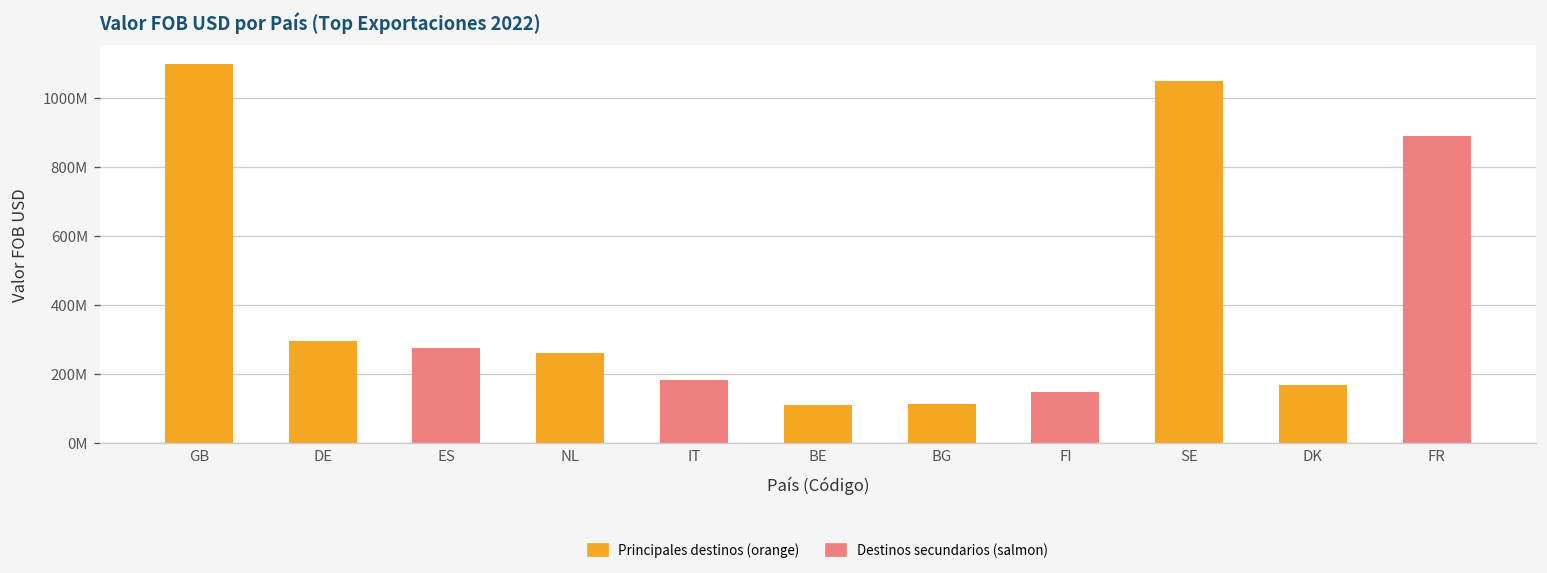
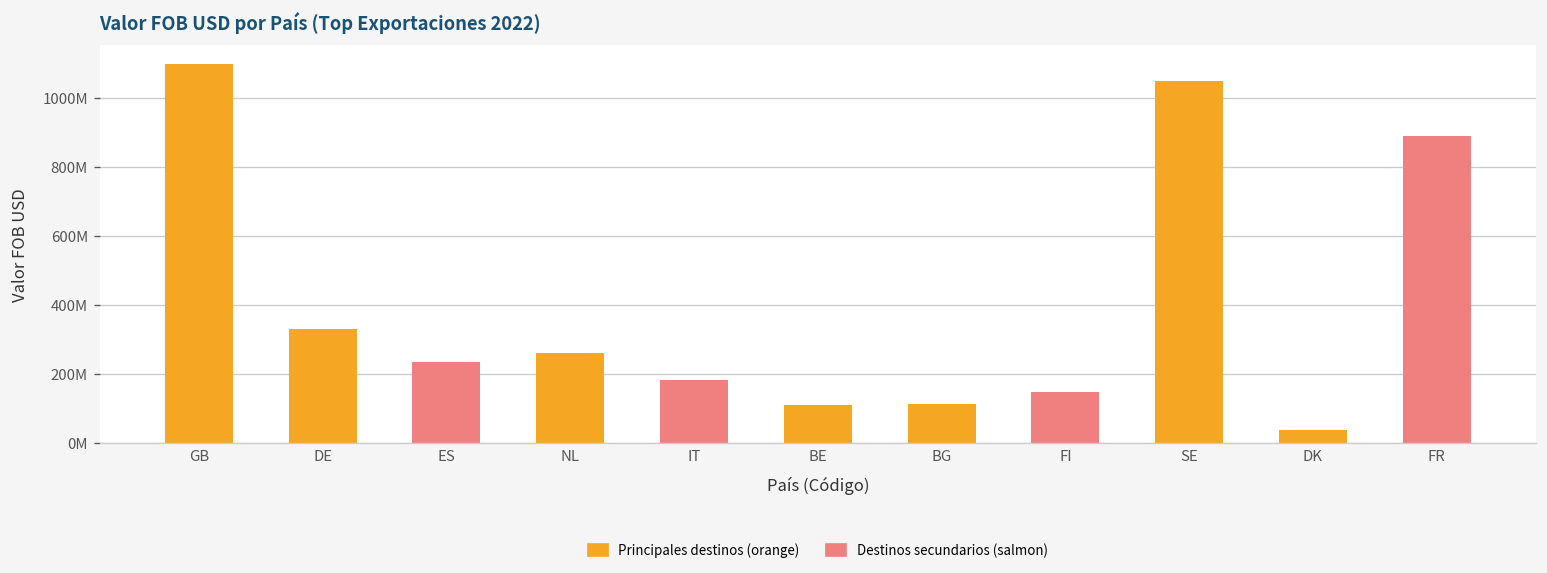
  {
    "GB": 1100000000,
-   "DE": 300000000,
-   "ES": 280000000,
+   "DE": 330000000,
+   "ES": 240000000,
    "NL": 260000000,
    "IT": 180000000,
    "BE": 110000000,
    "BG": 110000000,
    "FI": 150000000,
    "SE": 1050000000,
-   "DK": 170000000,
+   "DK": 40000000,
    "FR": 890000000
  }
